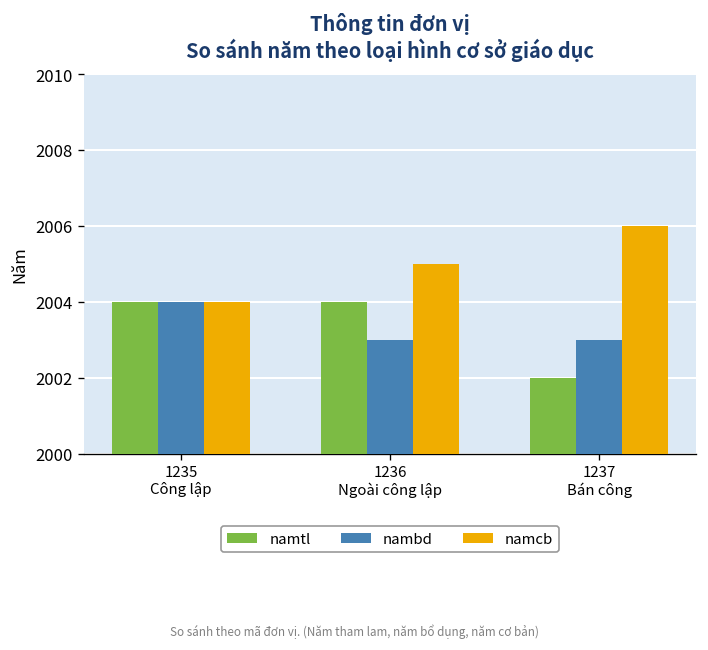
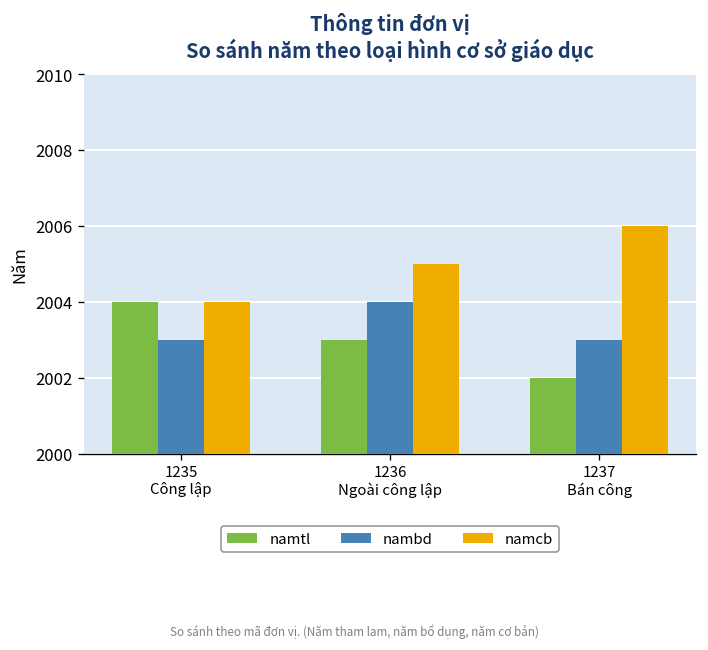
  {
    "namtl": {
      "1235 Công lập": 2004,
-     "1236 Ngoài công lập": 2004,
+     "1236 Ngoài công lập": 2003,
      "1237 Bán công": 2002
    },
    "nambd": {
-     "1235 Công lập": 2004,
-     "1236 Ngoài công lập": 2003,
+     "1235 Công lập": 2003,
+     "1236 Ngoài công lập": 2004,
      "1237 Bán công": 2003
    },
    "namcb": {
      "1235 Công lập": 2004,
      "1236 Ngoài công lập": 2005,
      "1237 Bán công": 2006
    }
  }
